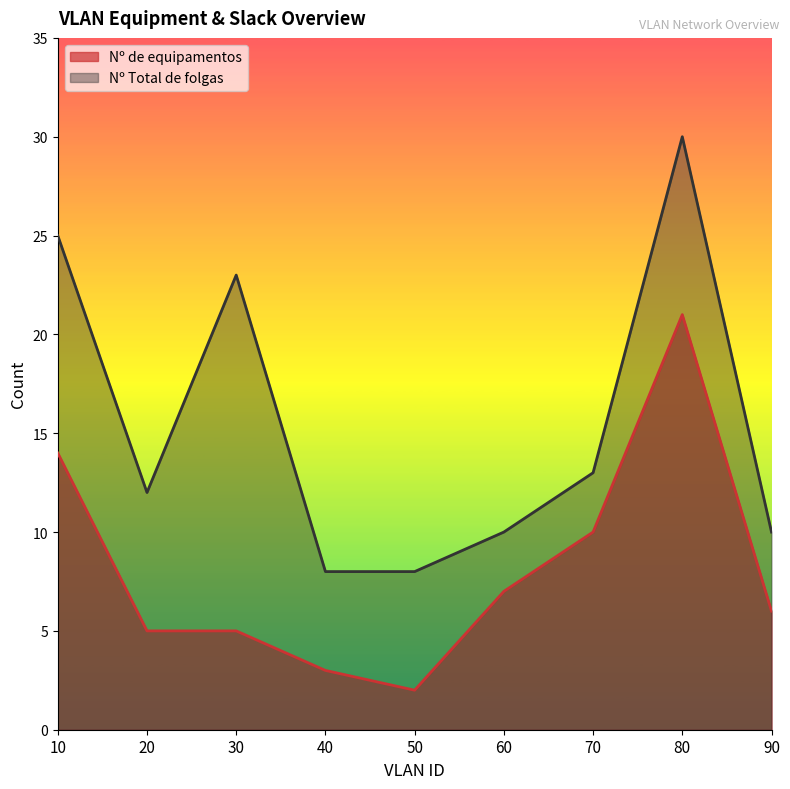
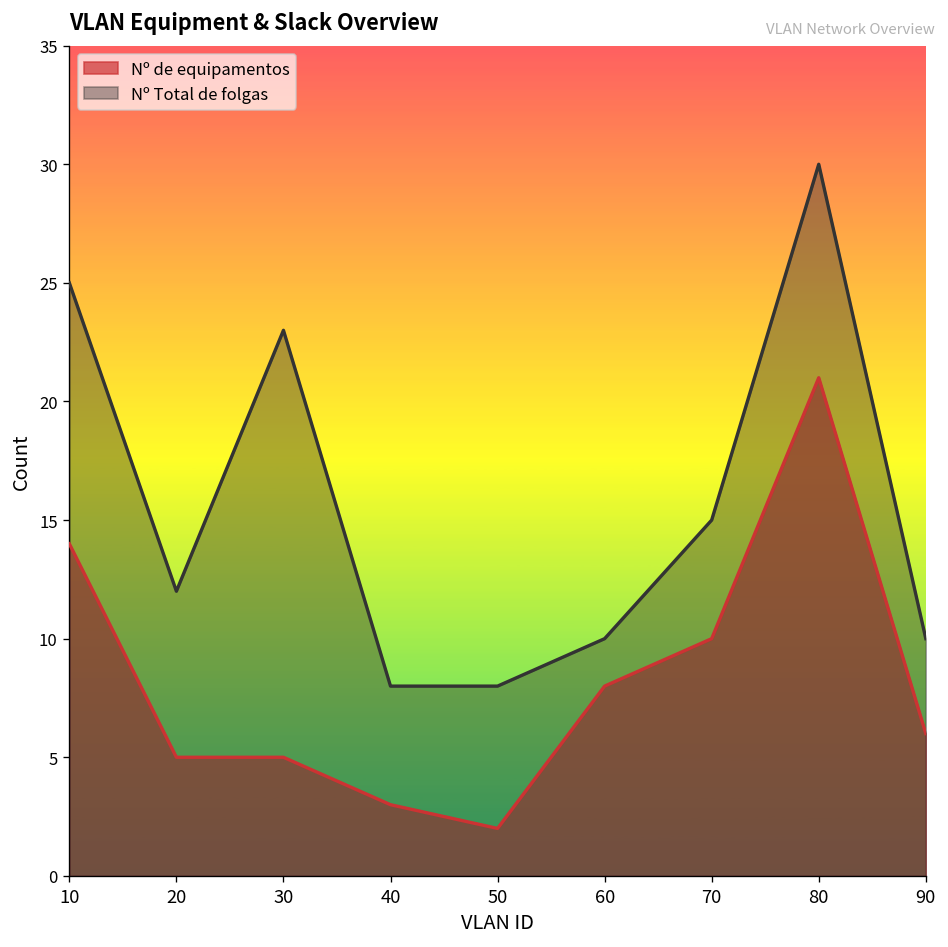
  {
    "Nº de equipamentos": {
      "10": 14,
      "20": 5,
      "30": 5,
      "40": 3,
      "50": 2,
-     "60": 7,
+     "60": 8,
      "70": 10,
      "80": 21,
      "90": 6
    },
    "Nº Total de folgas": {
      "10": 25,
      "20": 12,
      "30": 23,
      "40": 8,
      "50": 8,
      "60": 10,
-     "70": 13,
+     "70": 15,
      "80": 30,
      "90": 10
    }
  }
